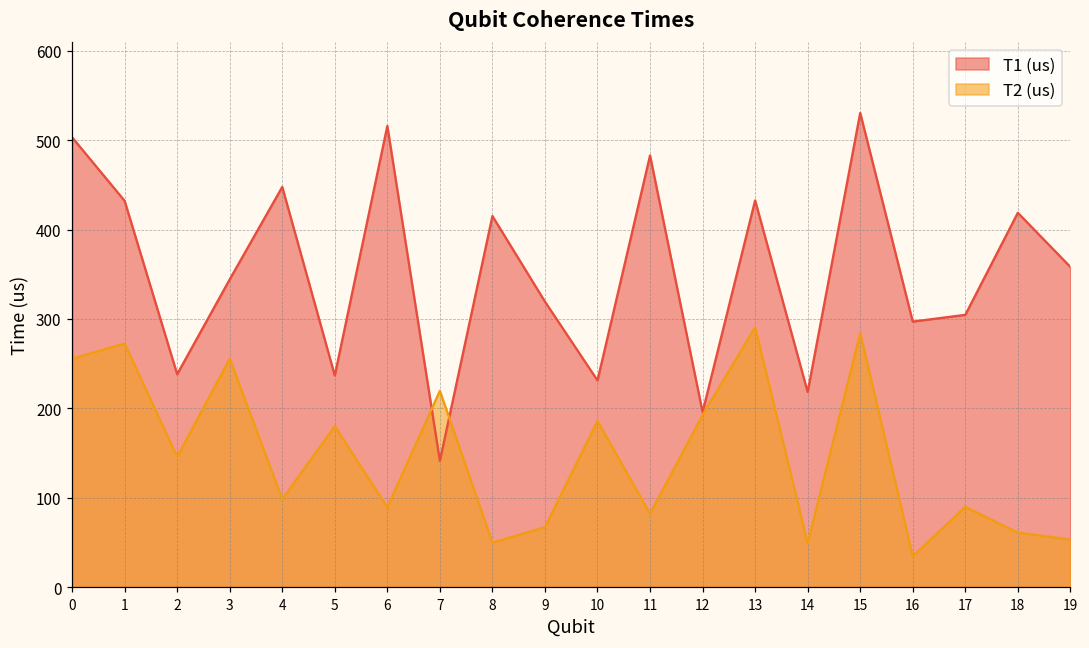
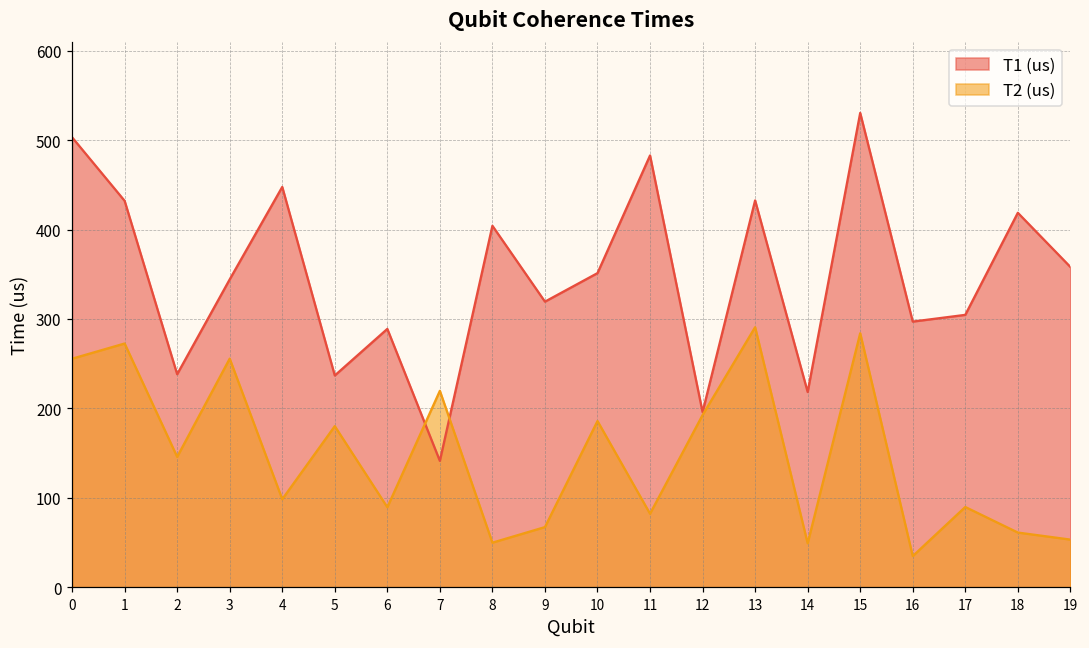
  {
    "T1 (us)": {
      "0": 500,
      "1": 430,
      "2": 240,
      "3": 340,
      "4": 450,
      "5": 240,
-     "6": 520,
+     "6": 290,
      "7": 140,
-     "8": 420,
+     "8": 400,
      "9": 320,
-     "10": 230,
+     "10": 350,
      "11": 480,
      "12": 200,
      "13": 430,
      "14": 220,
      "15": 530,
      "16": 300,
      "17": 300,
      "18": 420,
      "19": 360
    },
    "T2 (us)": {
      "0": 260,
      "1": 270,
      "2": 150,
      "3": 260,
      "4": 100,
      "5": 180,
      "6": 90,
      "7": 220,
      "8": 50,
      "9": 70,
      "10": 190,
      "11": 80,
      "12": 190,
      "13": 290,
      "14": 50,
      "15": 280,
      "16": 30,
      "17": 90,
      "18": 60,
      "19": 50
    }
  }
